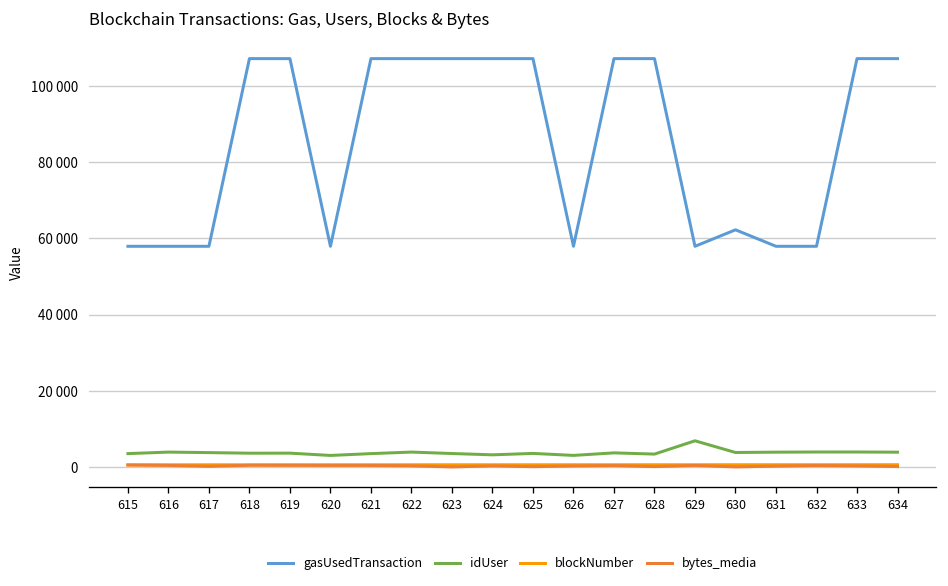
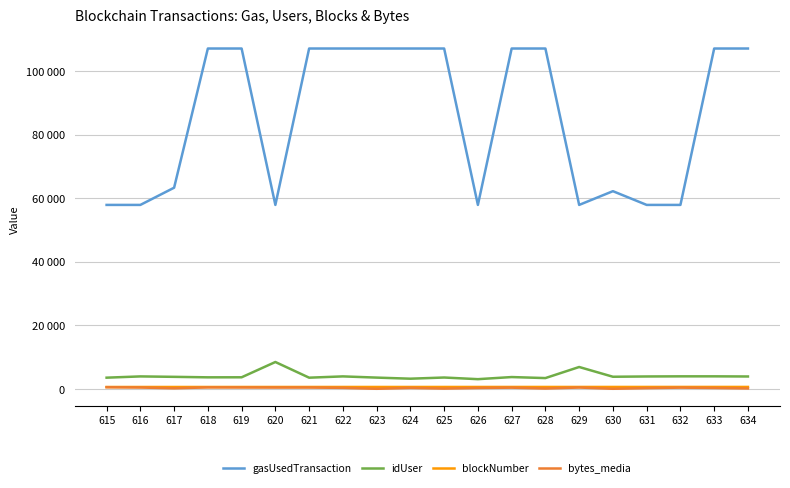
  {
    "gasUsedTransaction": {
      "615": 58000,
      "616": 58000,
-     "617": 58000,
+     "617": 63000,
      "618": 107000,
      "619": 107000,
      "620": 58000,
      "621": 107000,
      "622": 107000,
      "623": 107000,
      "624": 107000,
      "625": 107000,
      "626": 58000,
      "627": 107000,
      "628": 107000,
      "629": 58000,
      "630": 62000,
      "631": 58000,
      "632": 58000,
      "633": 107000,
      "634": 107000
    },
    "idUser": {
      "615": 4000,
      "616": 4000,
      "617": 4000,
      "618": 4000,
      "619": 4000,
-     "620": 3000,
+     "620": 8000,
      "621": 4000,
      "622": 4000,
      "623": 4000,
      "624": 3000,
      "625": 4000,
      "626": 3000,
      "627": 4000,
      "628": 3000,
      "629": 7000,
      "630": 4000,
      "631": 4000,
      "632": 4000,
      "633": 4000,
      "634": 4000
    }
  }
